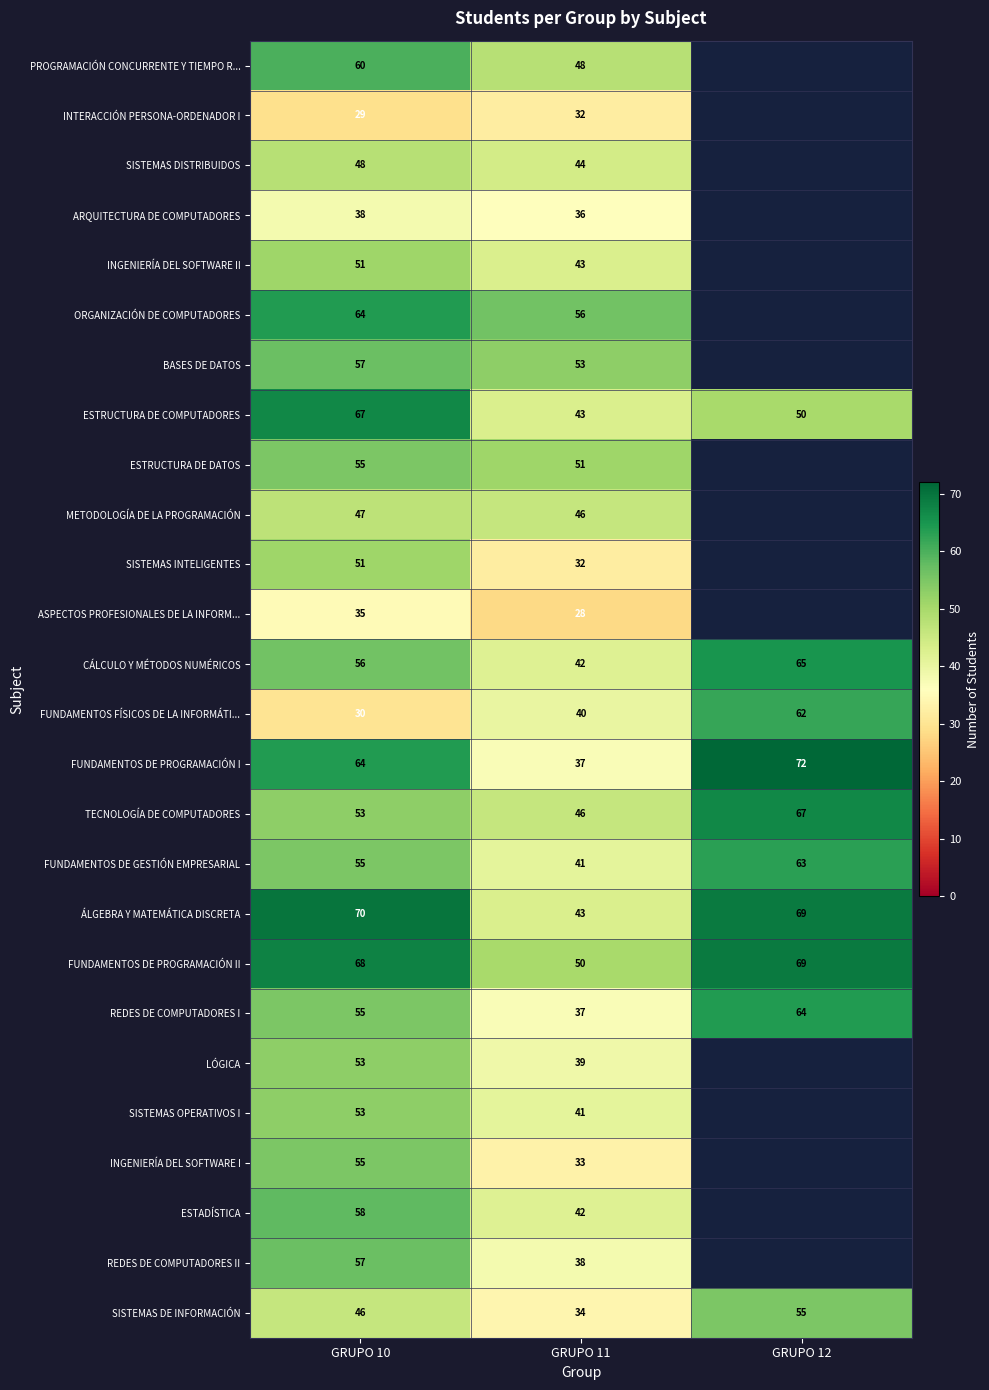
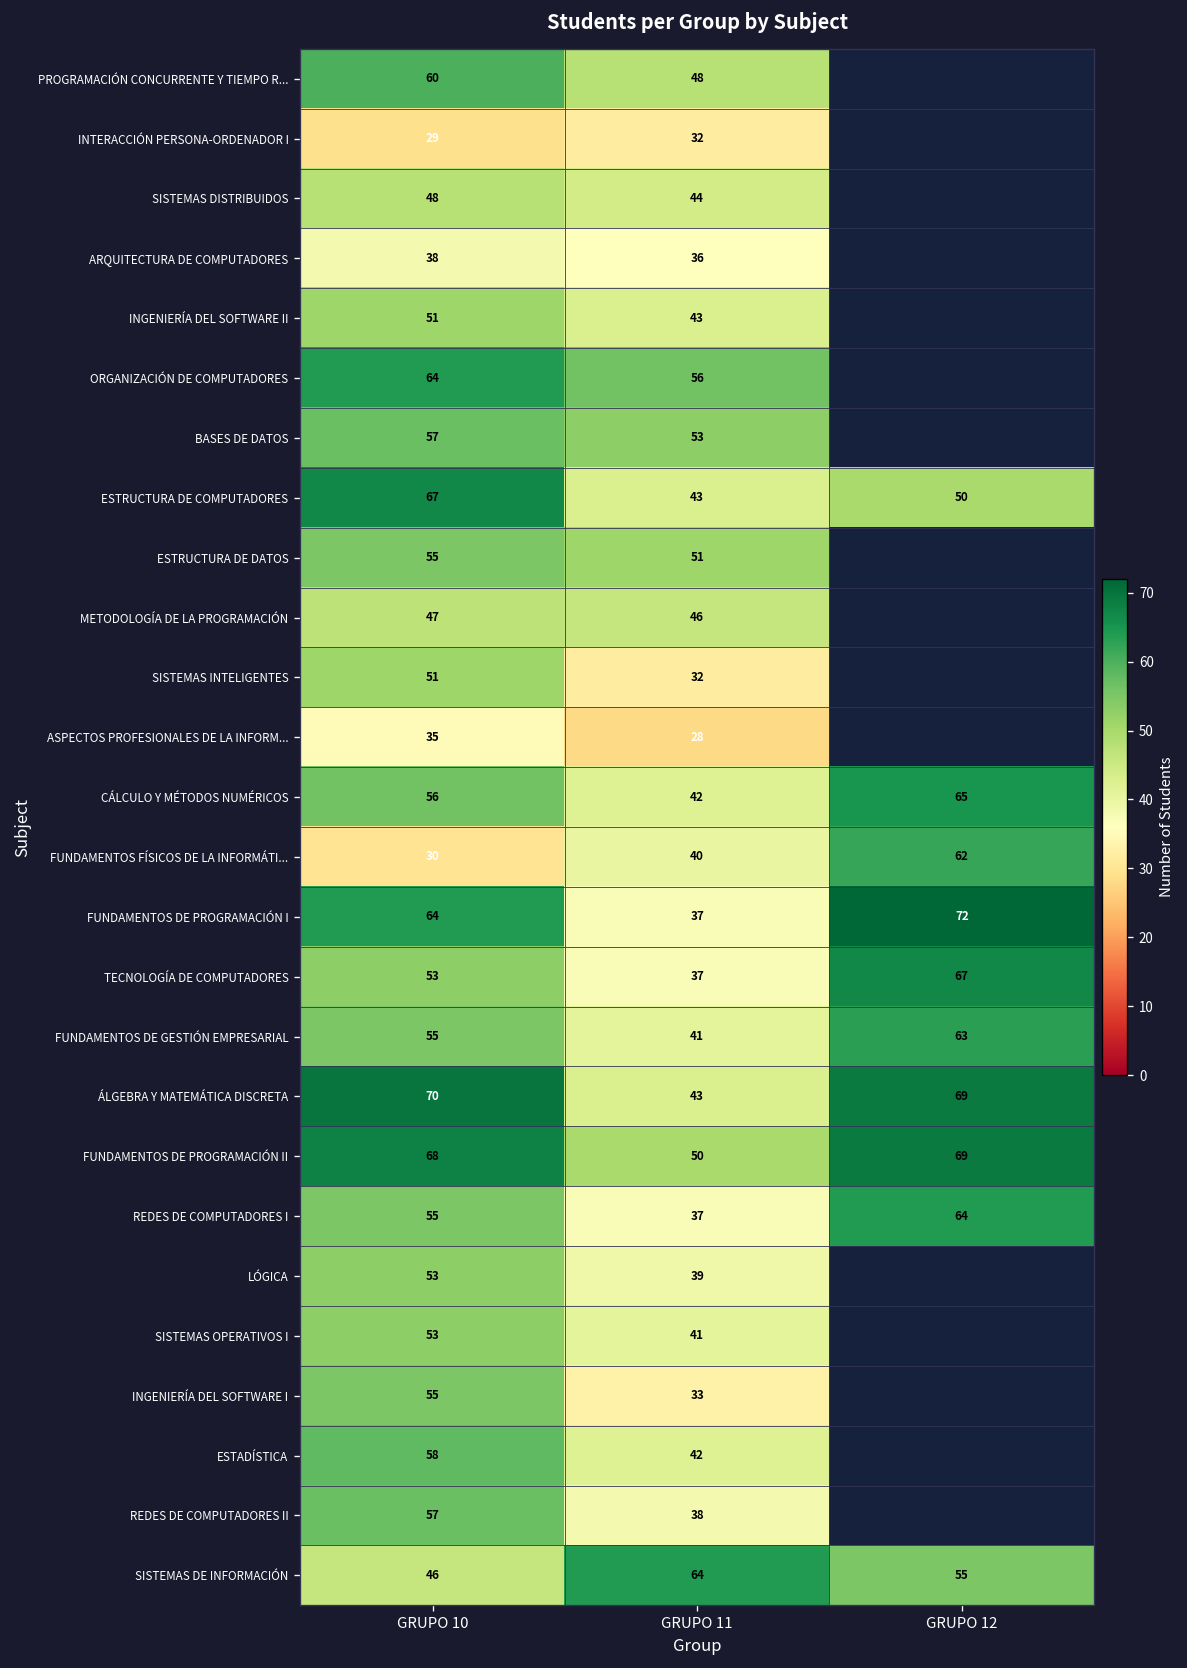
  {
    "PROGRAMACIÓN CONCURRENTE Y TIEMPO R...": {
      "GRUPO 10": 60,
      "GRUPO 11": 48
    },
    "INTERACCIÓN PERSONA-ORDENADOR I": {
      "GRUPO 10": 29,
      "GRUPO 11": 32
    },
    "SISTEMAS DISTRIBUIDOS": {
      "GRUPO 10": 48,
      "GRUPO 11": 44
    },
    "ARQUITECTURA DE COMPUTADORES": {
      "GRUPO 10": 38,
      "GRUPO 11": 36
    },
    "INGENIERÍA DEL SOFTWARE II": {
      "GRUPO 10": 51,
      "GRUPO 11": 43
    },
    "ORGANIZACIÓN DE COMPUTADORES": {
      "GRUPO 10": 64,
      "GRUPO 11": 56
    },
    "BASES DE DATOS": {
      "GRUPO 10": 57,
      "GRUPO 11": 53
    },
    "ESTRUCTURA DE COMPUTADORES": {
      "GRUPO 10": 67,
      "GRUPO 11": 43,
      "GRUPO 12": 50
    },
    "ESTRUCTURA DE DATOS": {
      "GRUPO 10": 55,
      "GRUPO 11": 51
    },
    "METODOLOGÍA DE LA PROGRAMACIÓN": {
      "GRUPO 10": 47,
      "GRUPO 11": 46
    },
    "SISTEMAS INTELIGENTES": {
      "GRUPO 10": 51,
      "GRUPO 11": 32
    },
    "ASPECTOS PROFESIONALES DE LA INFORM...": {
      "GRUPO 10": 35,
      "GRUPO 11": 28
    },
    "CÁLCULO Y MÉTODOS NUMÉRICOS": {
      "GRUPO 10": 56,
      "GRUPO 11": 42,
      "GRUPO 12": 65
    },
    "FUNDAMENTOS FÍSICOS DE LA INFORMÁTI...": {
      "GRUPO 10": 30,
      "GRUPO 11": 40,
      "GRUPO 12": 62
    },
    "FUNDAMENTOS DE PROGRAMACIÓN I": {
      "GRUPO 10": 64,
      "GRUPO 11": 37,
      "GRUPO 12": 72
    },
    "TECNOLOGÍA DE COMPUTADORES": {
      "GRUPO 10": 53,
-     "GRUPO 11": 46,
+     "GRUPO 11": 37,
      "GRUPO 12": 67
    },
    "FUNDAMENTOS DE GESTIÓN EMPRESARIAL": {
      "GRUPO 10": 55,
      "GRUPO 11": 41,
      "GRUPO 12": 63
    },
    "ÁLGEBRA Y MATEMÁTICA DISCRETA": {
      "GRUPO 10": 70,
      "GRUPO 11": 43,
      "GRUPO 12": 69
    },
    "FUNDAMENTOS DE PROGRAMACIÓN II": {
      "GRUPO 10": 68,
      "GRUPO 11": 50,
      "GRUPO 12": 69
    },
    "REDES DE COMPUTADORES I": {
      "GRUPO 10": 55,
      "GRUPO 11": 37,
      "GRUPO 12": 64
    },
    "LÓGICA": {
      "GRUPO 10": 53,
      "GRUPO 11": 39
    },
    "SISTEMAS OPERATIVOS I": {
      "GRUPO 10": 53,
      "GRUPO 11": 41
    },
    "INGENIERÍA DEL SOFTWARE I": {
      "GRUPO 10": 55,
      "GRUPO 11": 33
    },
    "ESTADÍSTICA": {
      "GRUPO 10": 58,
      "GRUPO 11": 42
    },
    "REDES DE COMPUTADORES II": {
      "GRUPO 10": 57,
      "GRUPO 11": 38
    },
    "SISTEMAS DE INFORMACIÓN": {
      "GRUPO 10": 46,
-     "GRUPO 11": 34,
+     "GRUPO 11": 64,
      "GRUPO 12": 55
    }
  }
